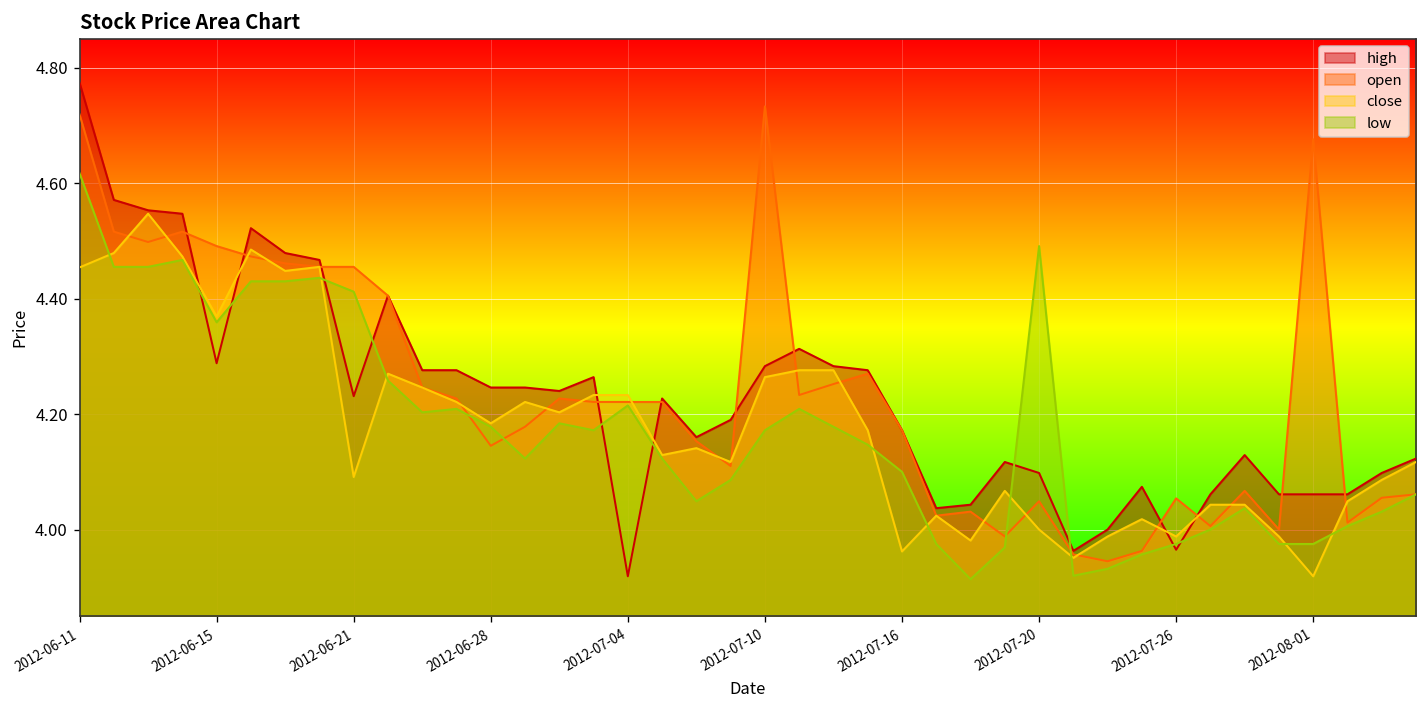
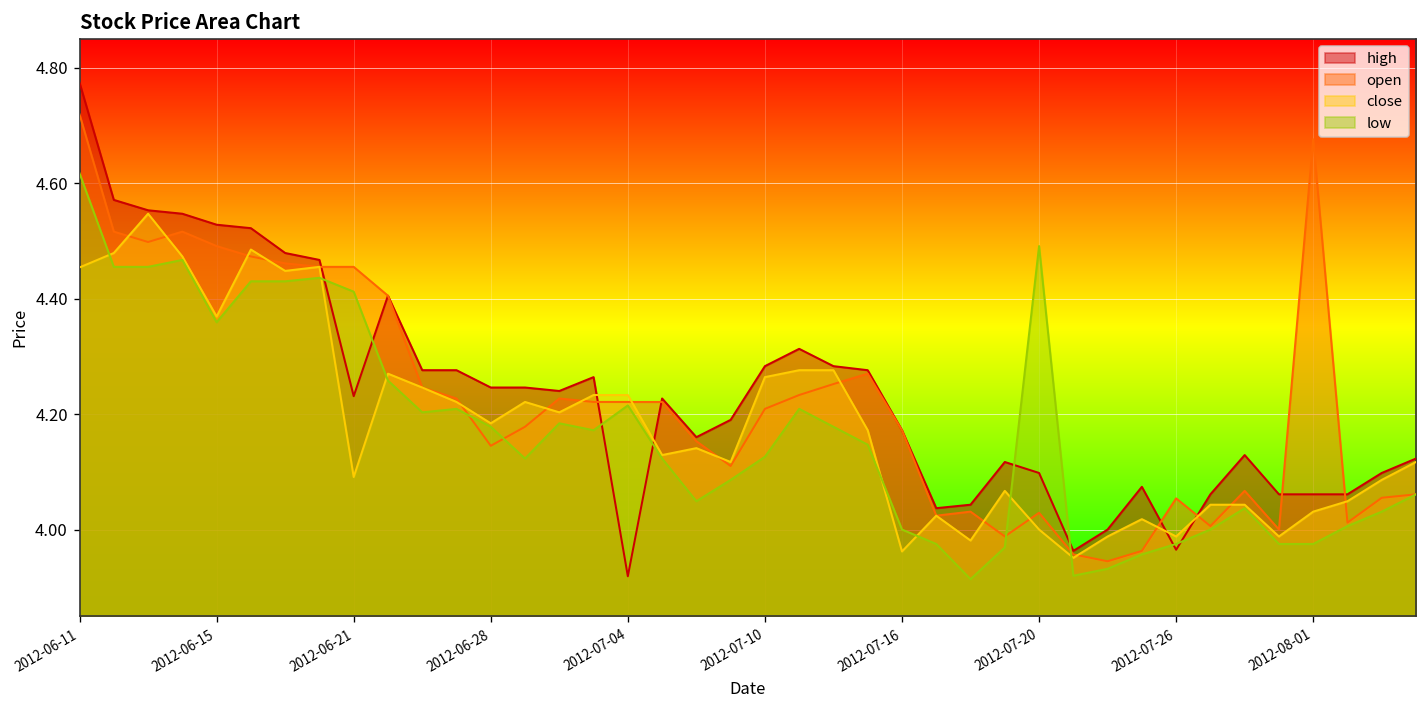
  {
    "high": {
      "2012-06-11": 4.77,
-     "2012-06-15": 4.29,
+     "2012-06-15": 4.53,
      "2012-06-21": 4.23,
      "2012-06-28": 4.25,
      "2012-07-04": 3.92,
      "2012-07-10": 4.28,
      "2012-07-20": 4.10,
      "2012-07-26": 3.97,
      "2012-08-01": 4.06
    },
    "open": {
      "2012-06-11": 4.72,
      "2012-06-15": 4.49,
      "2012-06-21": 4.46,
      "2012-06-28": 4.15,
      "2012-07-04": 4.22,
-     "2012-07-10": 4.73,
-     "2012-07-20": 4.05,
+     "2012-07-10": 4.21,
+     "2012-07-20": 4.03,
      "2012-07-26": 4.05,
      "2012-08-01": 4.68
    },
    "close": {
      "2012-06-11": 4.45,
      "2012-06-15": 4.37,
      "2012-06-21": 4.09,
      "2012-06-28": 4.18,
      "2012-07-04": 4.23,
      "2012-07-10": 4.26,
      "2012-07-16": 3.96,
      "2012-07-20": 4.00,
      "2012-07-26": 3.99,
-     "2012-08-01": 3.92
+     "2012-08-01": 4.03
    },
    "low": {
      "2012-06-11": 4.62,
      "2012-06-15": 4.36,
      "2012-06-21": 4.41,
      "2012-06-28": 4.18,
      "2012-07-04": 4.22,
-     "2012-07-10": 4.17,
-     "2012-07-16": 4.1,
+     "2012-07-10": 4.13,
+     "2012-07-16": 4.0,
      "2012-07-20": 4.49,
      "2012-07-26": 3.98,
      "2012-08-01": 3.98
    }
  }
